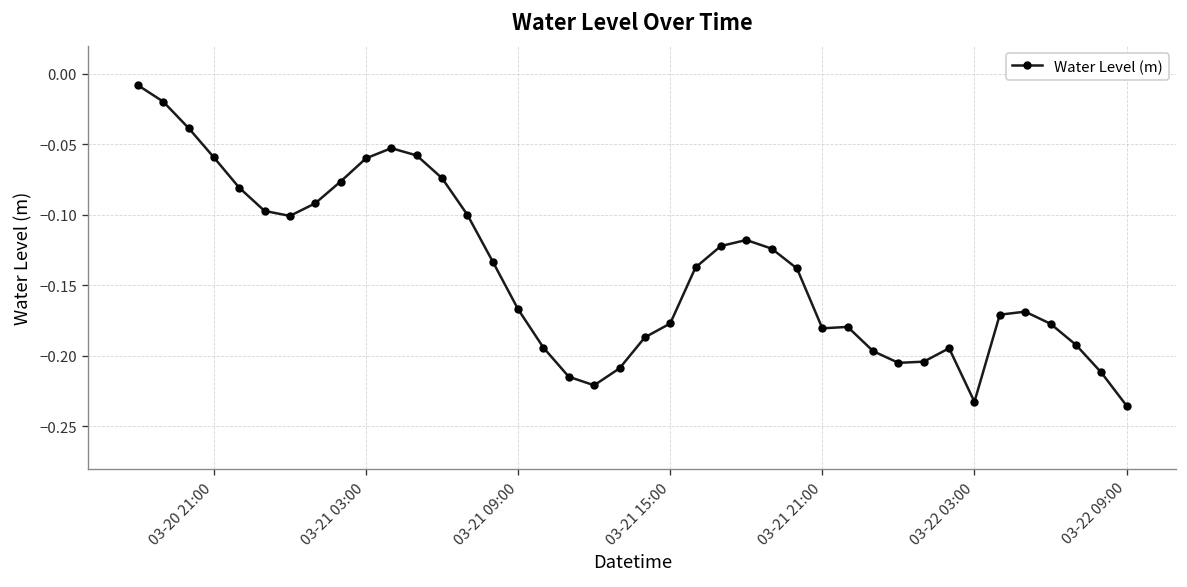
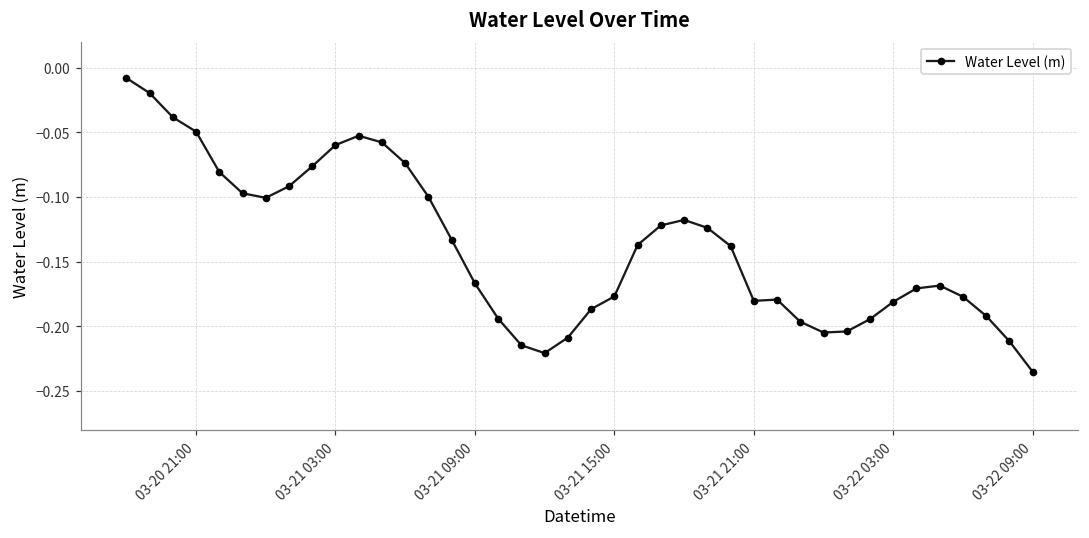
  {
-   "03-20 21:00": -0.059,
+   "03-20 21:00": -0.049,
    "03-21 03:00": -0.060,
    "03-21 09:00": -0.167,
    "03-21 15:00": -0.177,
    "03-21 21:00": -0.180,
-   "03-22 03:00": -0.232,
+   "03-22 03:00": -0.181,
    "03-22 09:00": -0.235
  }
